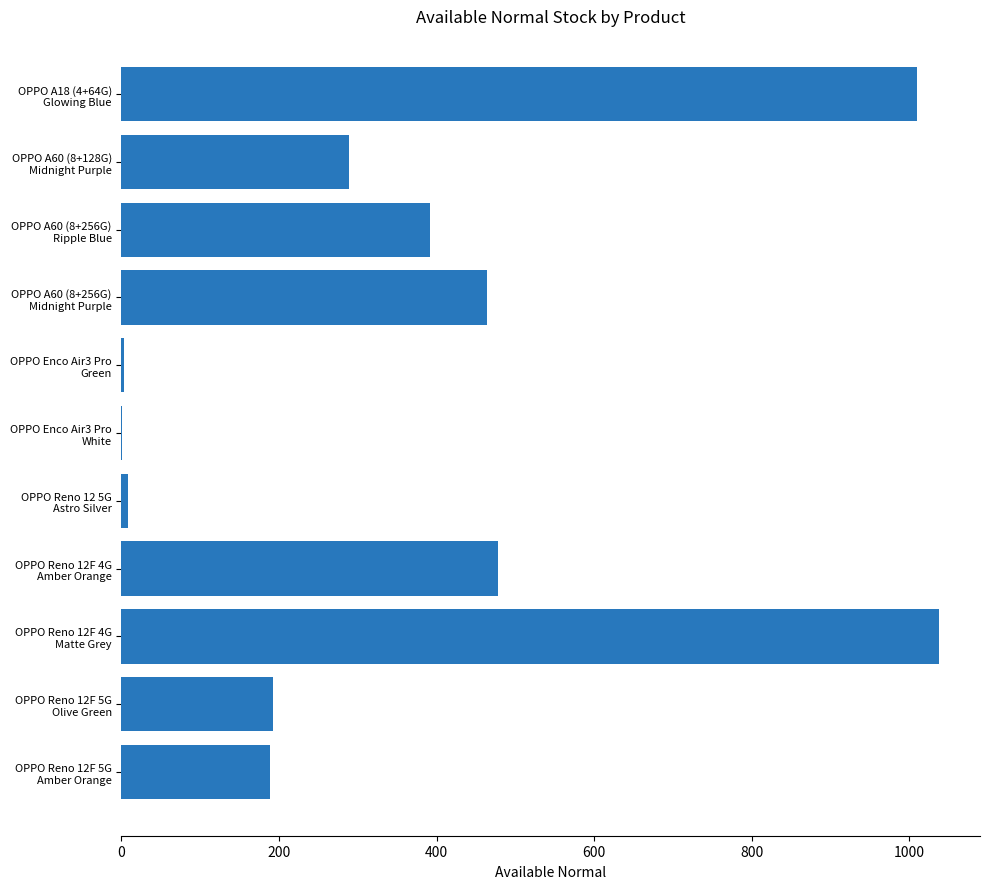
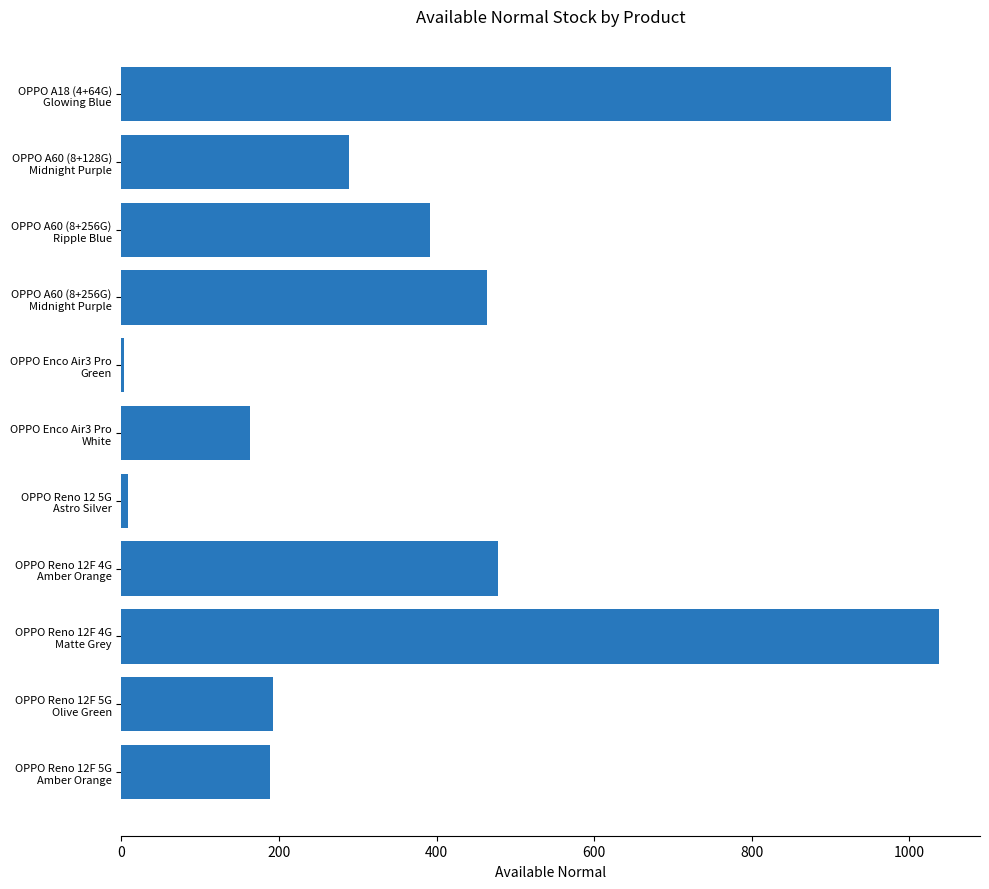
  {
-   "OPPO A18 (4+64G) Glowing Blue": 1010,
+   "OPPO A18 (4+64G) Glowing Blue": 980,
    "OPPO A60 (8+128G) Midnight Purple": 290,
    "OPPO A60 (8+256G) Ripple Blue": 390,
    "OPPO A60 (8+256G) Midnight Purple": 460,
-   "OPPO Enco Air3 Pro White": 0,
+   "OPPO Enco Air3 Pro White": 160,
    "OPPO Reno 12 5G Astro Silver": 10,
    "OPPO Reno 12F 4G Amber Orange": 480,
    "OPPO Reno 12F 4G Matte Grey": 1040,
    "OPPO Reno 12F 5G Olive Green": 190,
    "OPPO Reno 12F 5G Amber Orange": 190
  }
